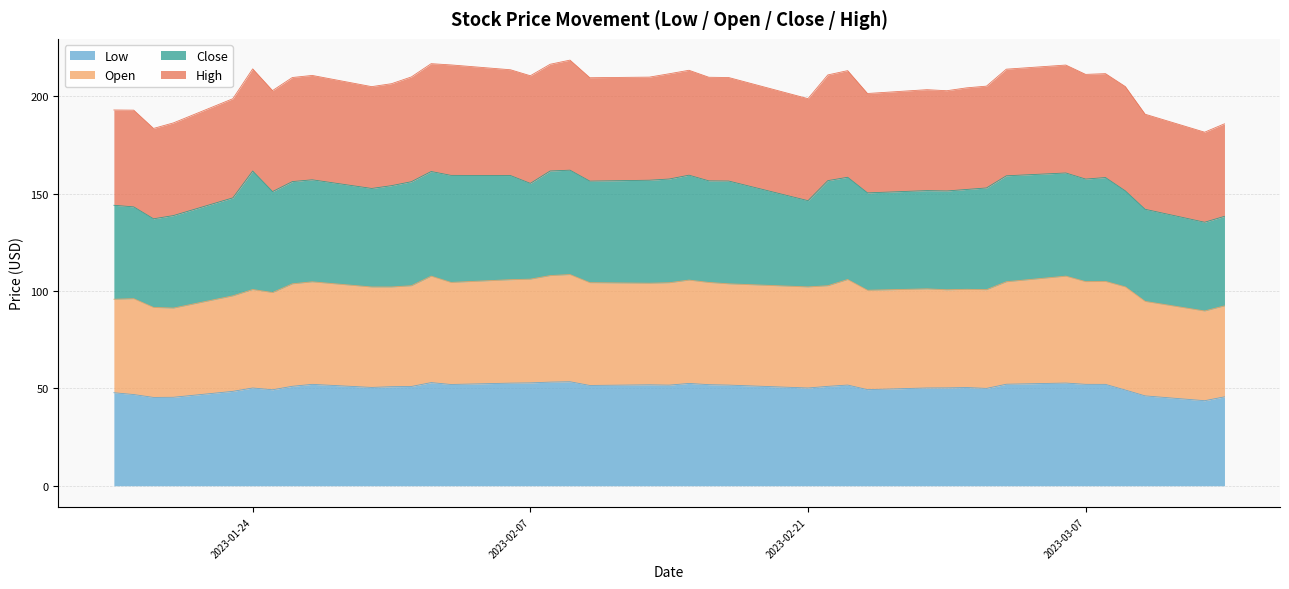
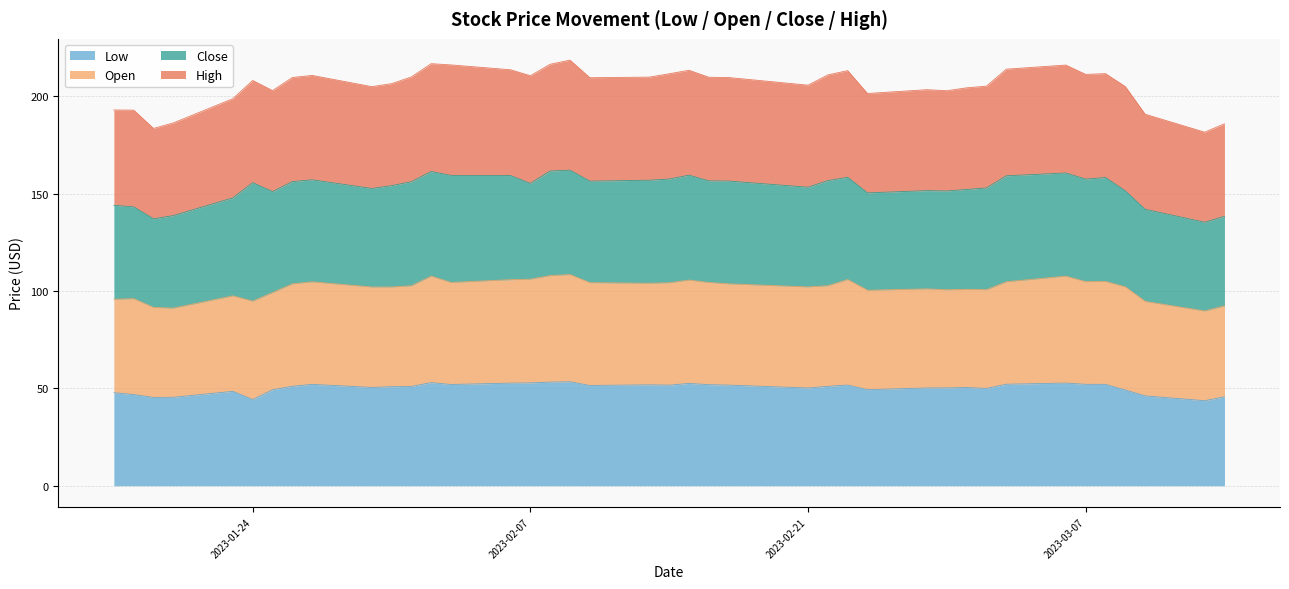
  {
    "Low": {
-     "2023-01-24": 50,
+     "2023-01-24": 44,
      "2023-02-07": 53,
      "2023-02-21": 50,
      "2023-03-07": 52
    },
    "Close": {
      "2023-01-24": 61,
      "2023-02-07": 49,
-     "2023-02-21": 44,
+     "2023-02-21": 51,
      "2023-03-07": 53
    }
  }
